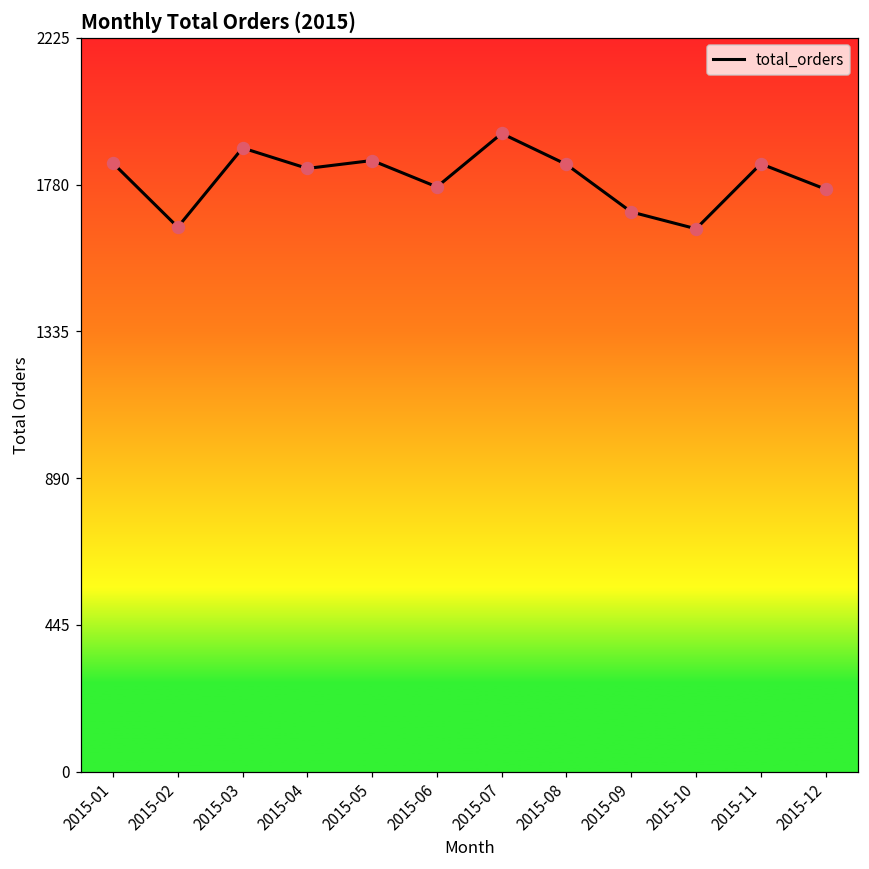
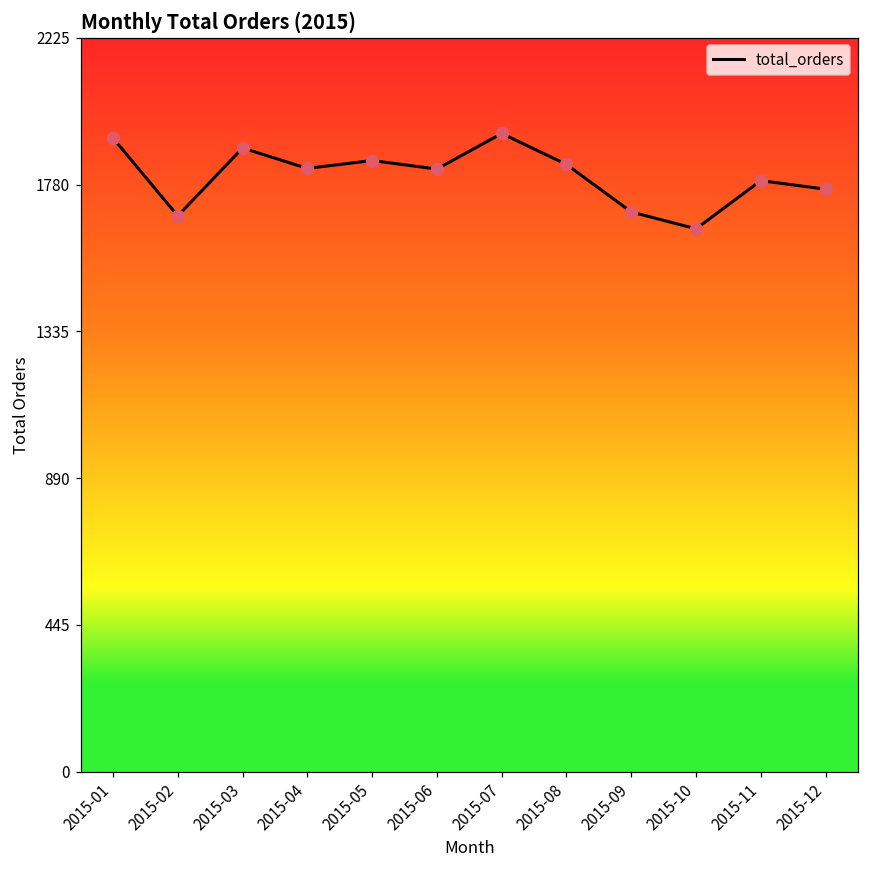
  {
-   "2015-01": 1850,
-   "2015-02": 1650,
+   "2015-01": 1920,
+   "2015-02": 1690,
    "2015-03": 1890,
    "2015-04": 1830,
    "2015-05": 1850,
-   "2015-06": 1770,
+   "2015-06": 1830,
    "2015-07": 1940,
    "2015-08": 1840,
    "2015-09": 1700,
    "2015-10": 1650,
-   "2015-11": 1840,
+   "2015-11": 1790,
    "2015-12": 1770
  }
